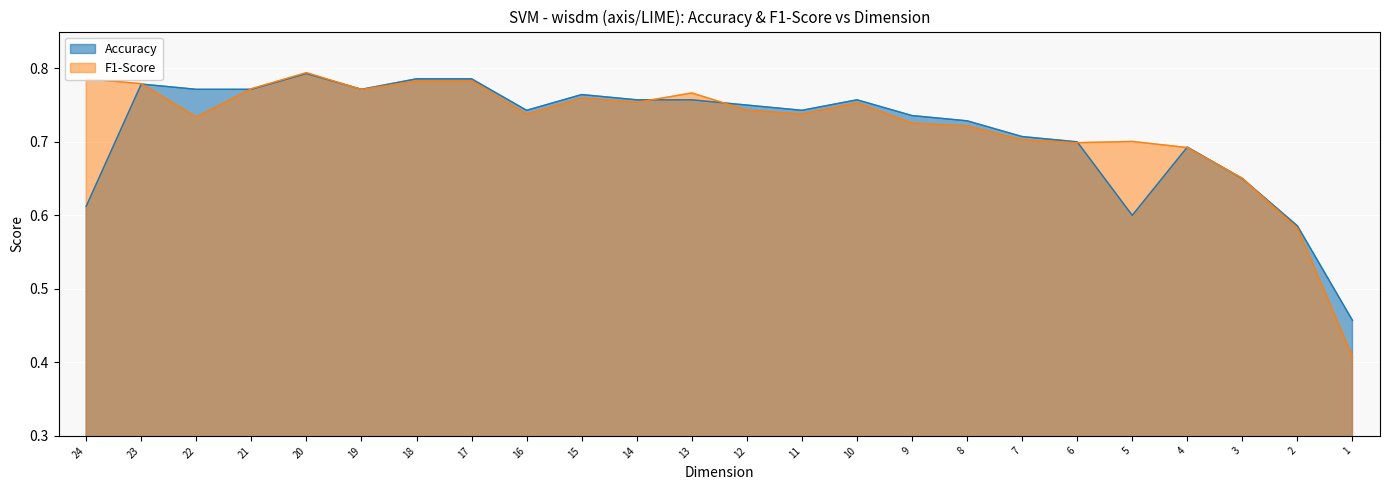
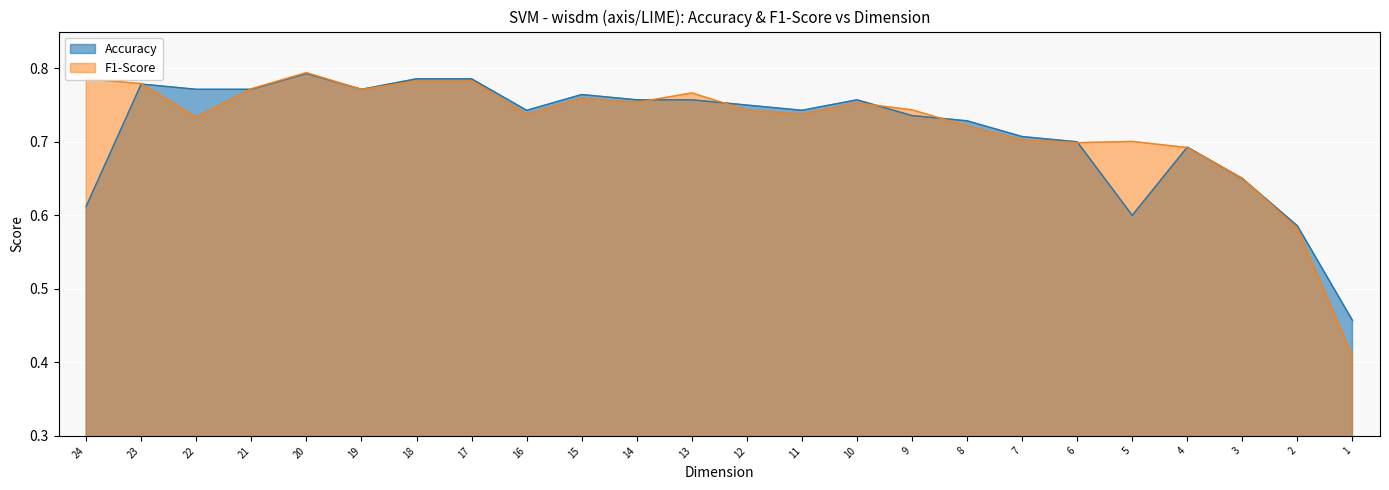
  {
    "Accuracy": {
      "24": 0.61,
      "22": 0.77,
      "16": 0.74,
      "15": 0.76,
      "14": 0.76,
      "13": 0.76,
      "12": 0.75,
      "11": 0.74,
      "10": 0.76,
      "9": 0.74,
      "8": 0.73,
      "7": 0.71,
      "5": 0.60,
      "1": 0.46
    },
    "F1-Score": {
      "22": 0.73,
      "16": 0.74,
      "15": 0.76,
      "14": 0.75,
      "13": 0.77,
      "12": 0.74,
      "11": 0.74,
      "10": 0.75,
-     "9": 0.73,
+     "9": 0.74,
      "8": 0.72,
      "7": 0.70,
      "5": 0.70,
      "1": 0.41
    }
  }
